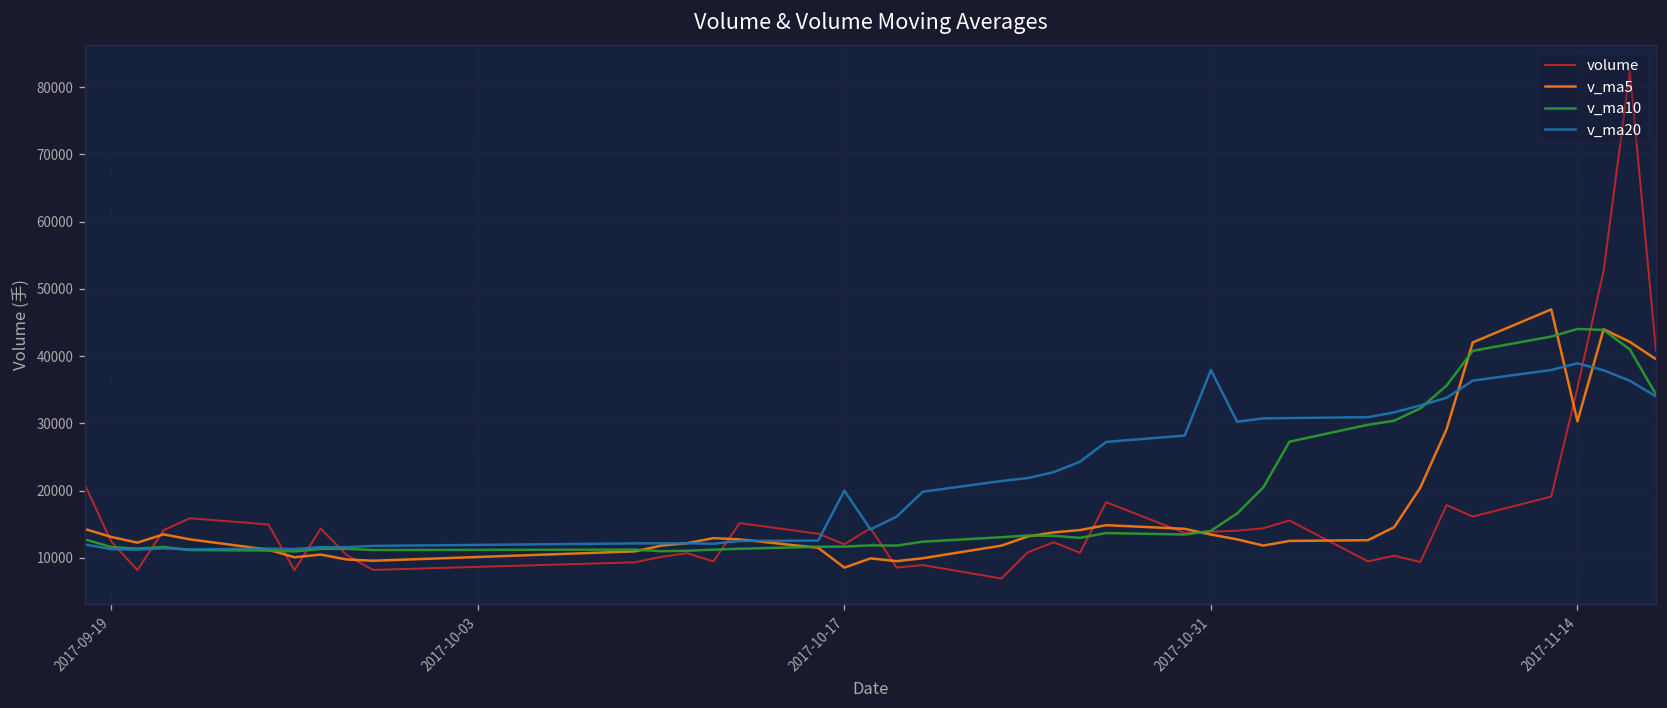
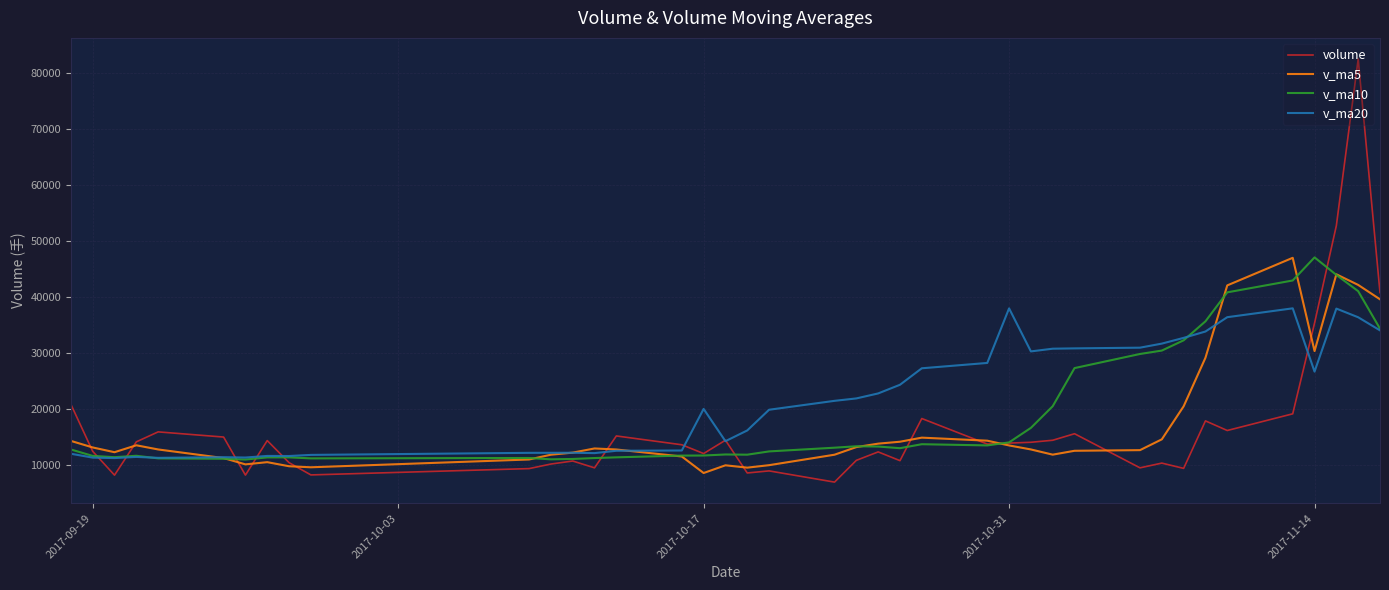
  {
    "volume": {
      "2017-09-19": 12000,
      "2017-11-14": 35000
    },
    "v_ma5": {
      "2017-09-19": 13000,
      "2017-10-17": 9000,
      "2017-11-14": 30000
    },
    "v_ma10": {
-     "2017-11-14": 44000
+     "2017-11-14": 47000
    },
    "v_ma20": {
      "2017-10-17": 20000,
      "2017-10-31": 38000,
-     "2017-11-14": 39000
+     "2017-11-14": 27000
    }
  }
